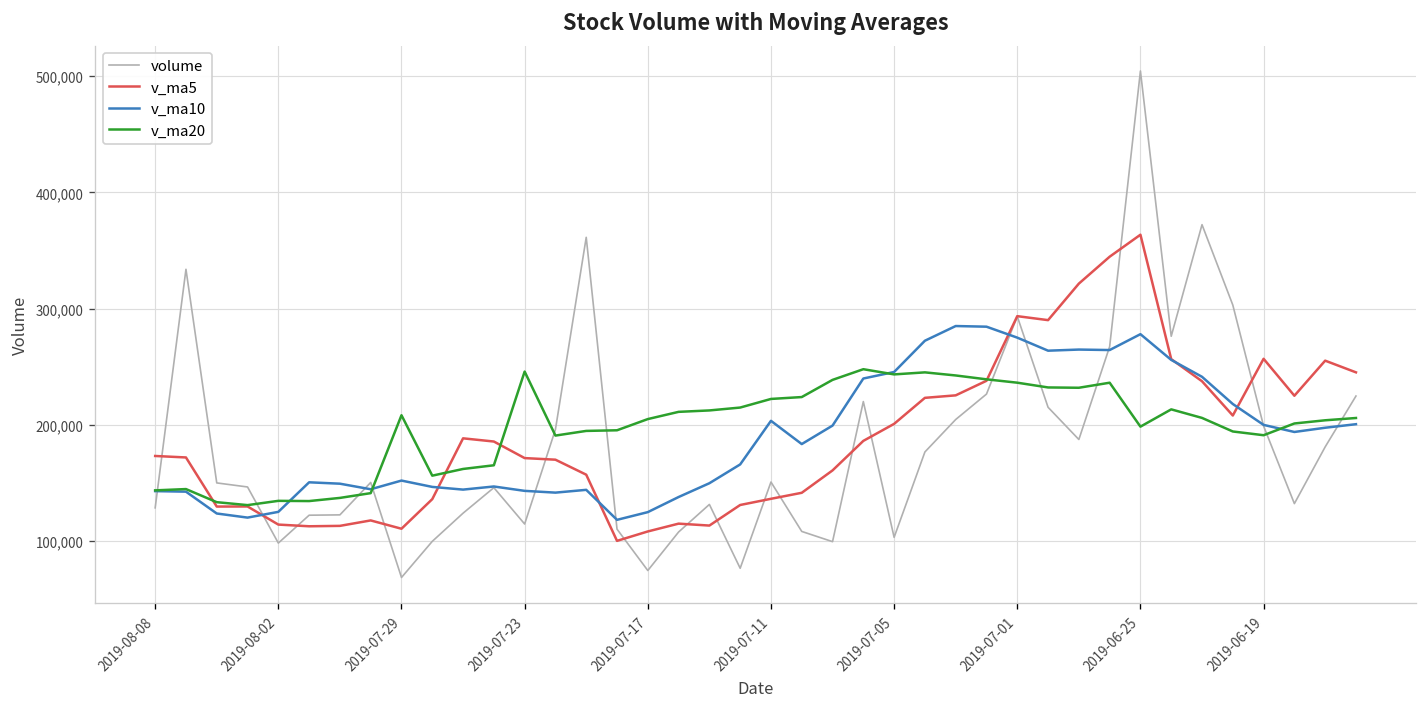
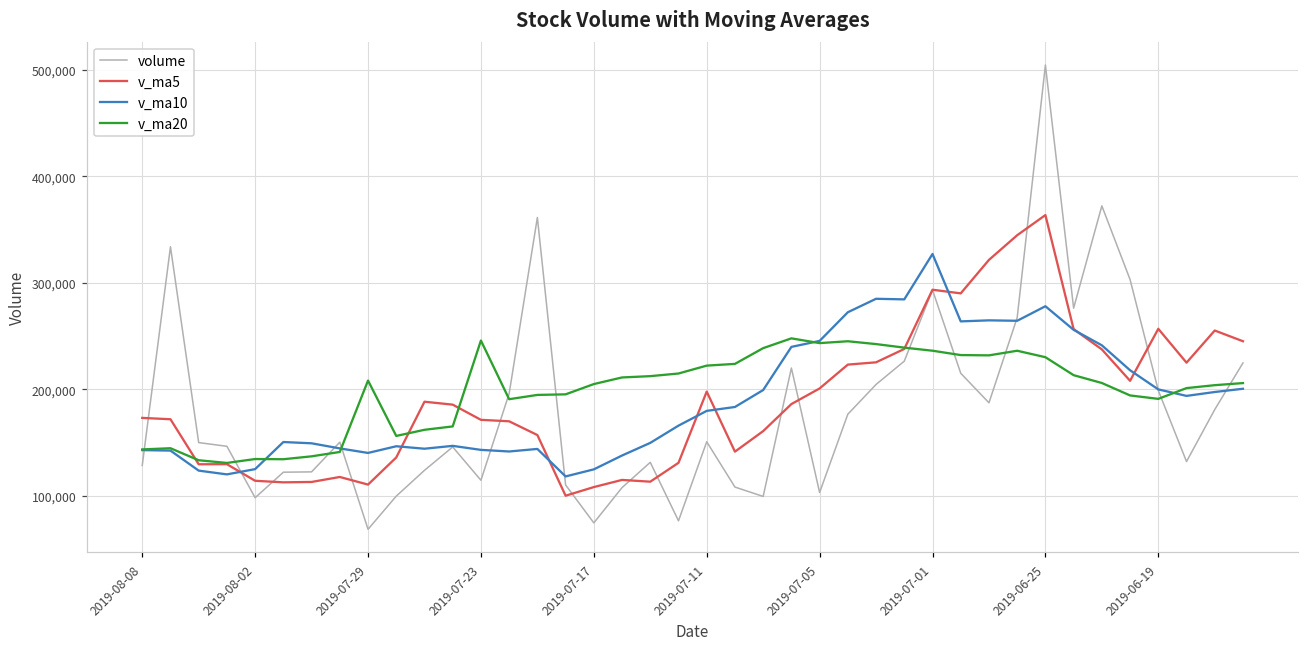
  {
    "volume": {
      "2019-08-08": "130,000",
      "2019-08-02": "100,000",
      "2019-07-29": "70,000",
      "2019-07-23": "110,000",
      "2019-07-17": "70,000",
      "2019-07-11": "150,000",
      "2019-07-05": "100,000",
      "2019-06-25": "500,000"
    },
    "v_ma5": {
      "2019-08-08": "170,000",
      "2019-08-02": "110,000",
      "2019-07-29": "110,000",
      "2019-07-23": "170,000",
      "2019-07-17": "110,000",
-     "2019-07-11": "140,000",
+     "2019-07-11": "200,000",
      "2019-07-05": "200,000",
      "2019-06-25": "360,000",
      "2019-06-19": "260,000"
    },
    "v_ma10": {
      "2019-08-02": "120,000",
-     "2019-07-29": "150,000",
+     "2019-07-29": "140,000",
      "2019-07-23": "140,000",
      "2019-07-17": "120,000",
-     "2019-07-11": "200,000",
-     "2019-07-01": "270,000",
+     "2019-07-11": "180,000",
+     "2019-07-01": "330,000",
      "2019-06-25": "280,000"
    },
    "v_ma20": {
      "2019-08-02": "130,000",
      "2019-07-29": "210,000",
      "2019-07-23": "250,000",
      "2019-07-17": "200,000",
      "2019-07-11": "220,000",
      "2019-07-01": "240,000",
-     "2019-06-25": "200,000",
+     "2019-06-25": "230,000",
      "2019-06-19": "190,000"
    }
  }
